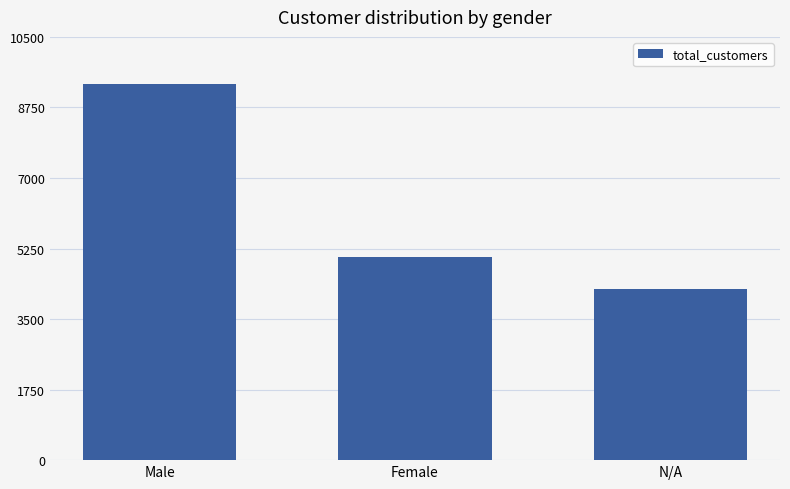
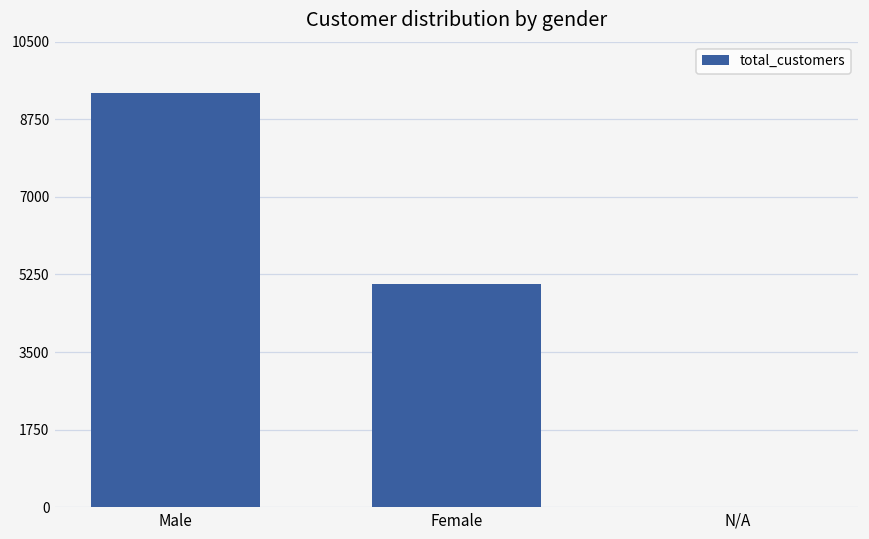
  {
    "Male": 9300,
    "Female": 5000,
-   "N/A": 4200
+   "N/A": 0
  }
